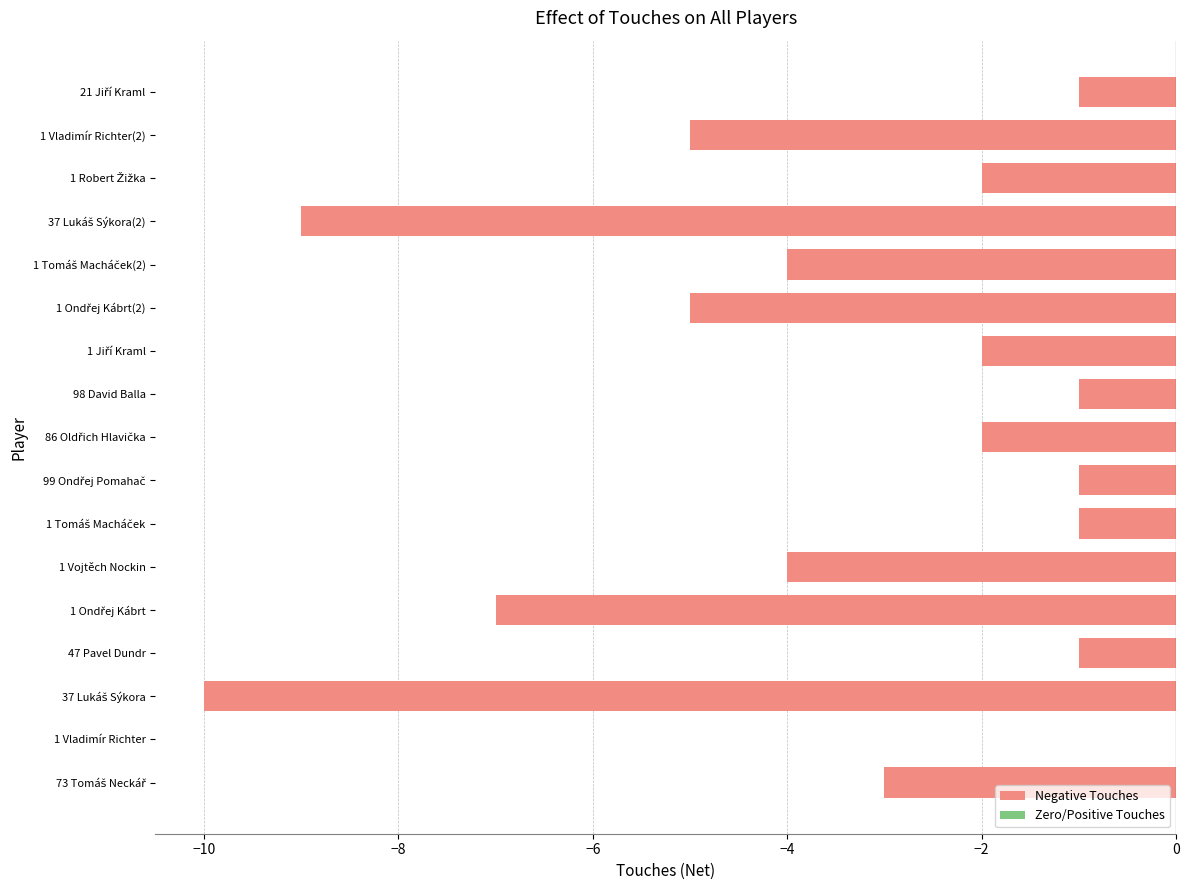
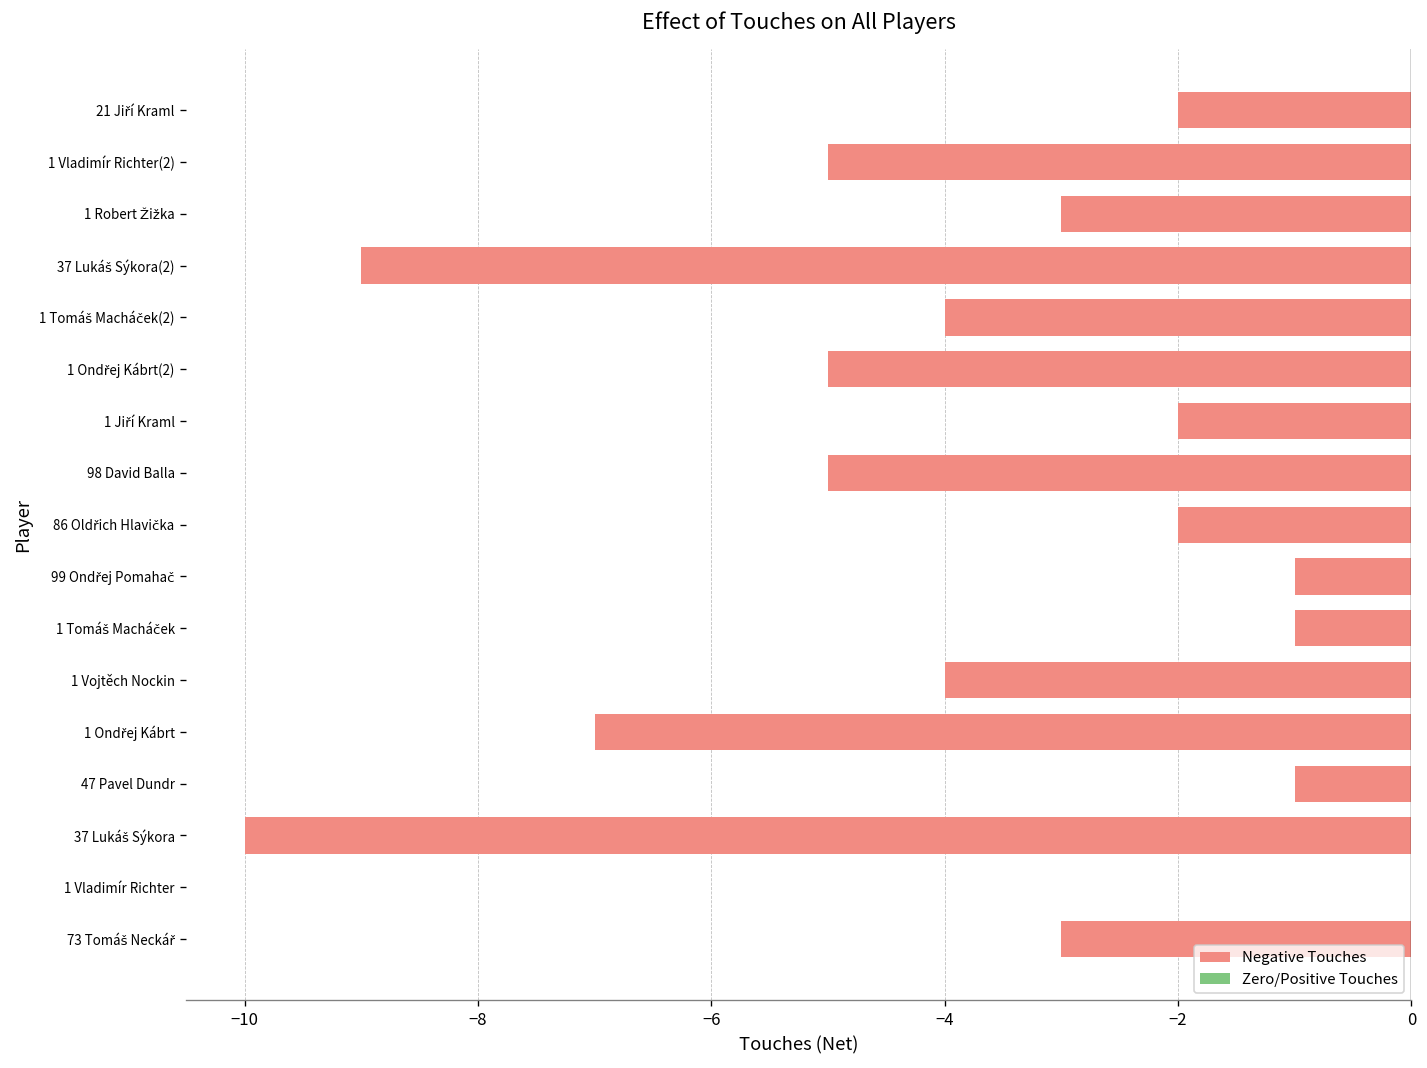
  {
    "Negative Touches": {
-     "21 Jiří Kraml": -1,
+     "21 Jiří Kraml": -2,
      "1 Vladimír Richter(2)": -5,
-     "1 Robert Žižka": -2,
+     "1 Robert Žižka": -3,
      "37 Lukáš Sýkora(2)": -9,
      "1 Tomáš Macháček(2)": -4,
      "1 Ondřej Kábrt(2)": -5,
      "1 Jiří Kraml": -2,
-     "98 David Balla": -1,
+     "98 David Balla": -5,
      "86 Oldřich Hlavička": -2,
      "99 Ondřej Pomahač": -1,
      "1 Tomáš Macháček": -1,
      "1 Vojtěch Nockin": -4,
      "1 Ondřej Kábrt": -7,
      "47 Pavel Dundr": -1,
      "37 Lukáš Sýkora": -10,
      "73 Tomáš Neckář": -3
    },
    "Zero/Positive Touches": {
      "1 Vladimír Richter": 0
    }
  }
